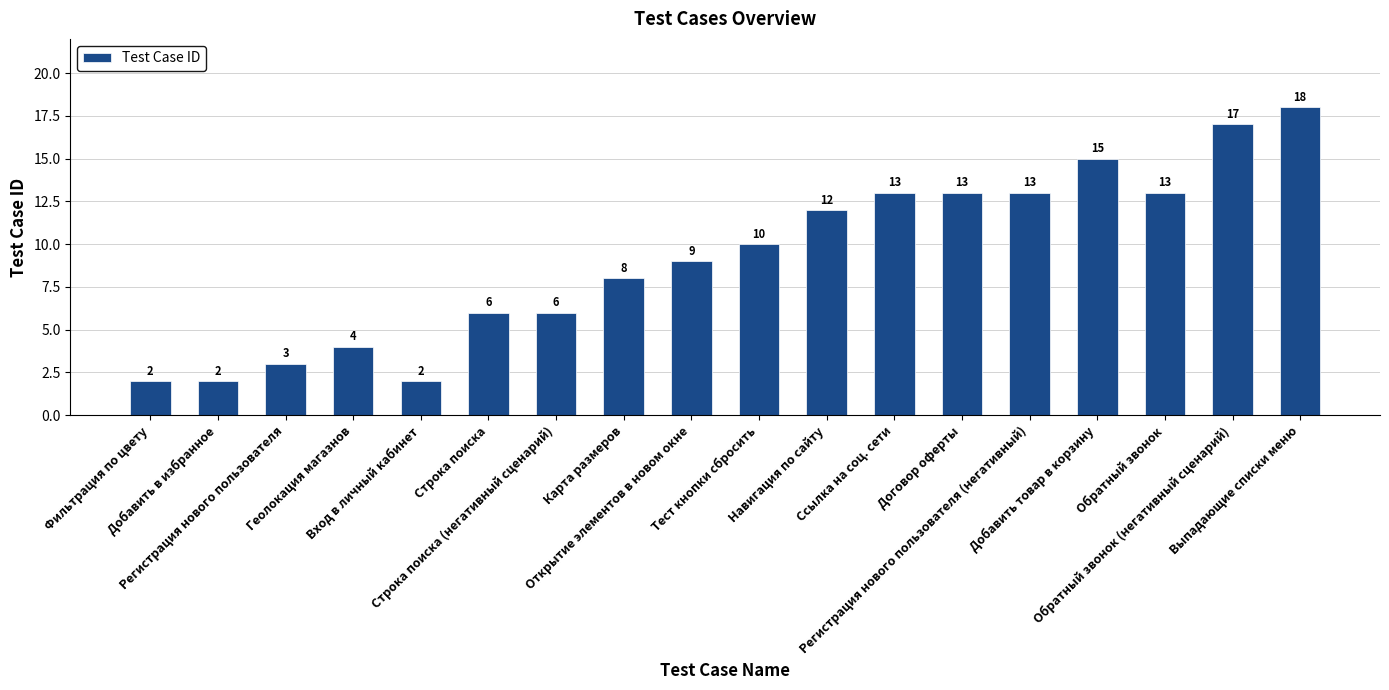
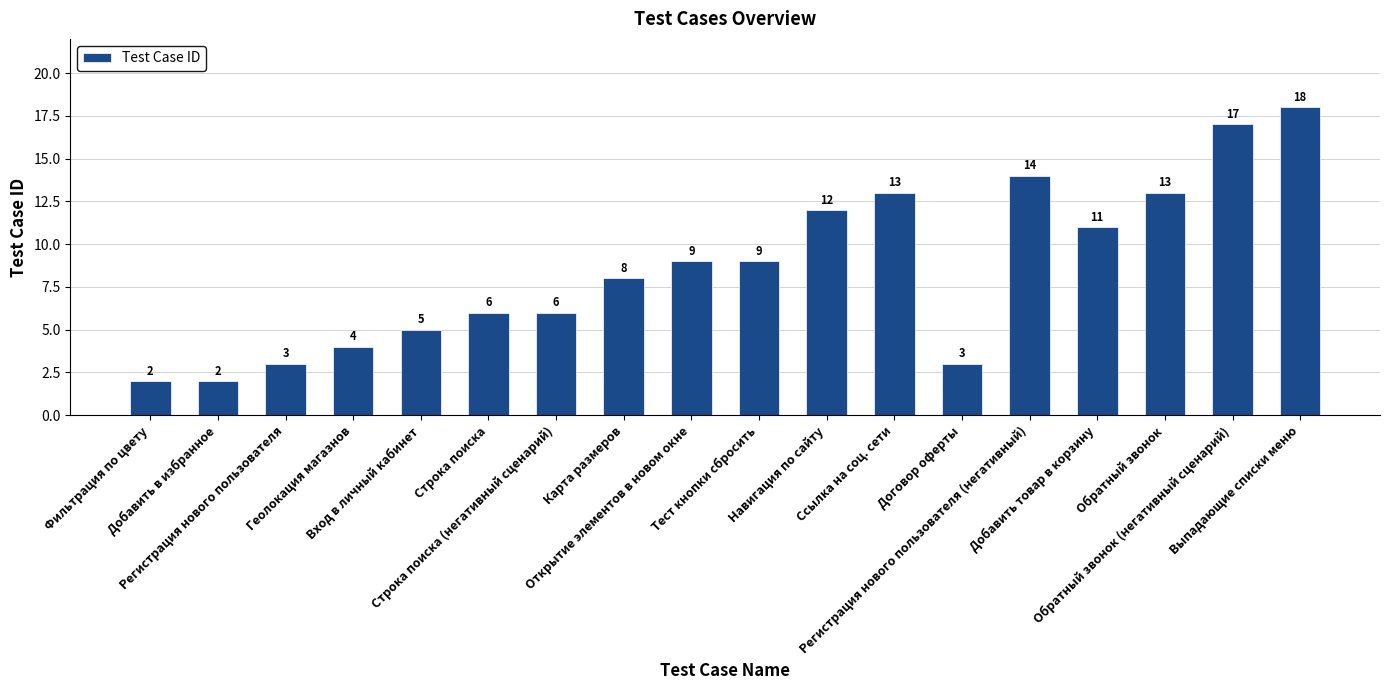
  {
    "Фильтрация по цвету": 2,
    "Добавить в избранное": 2,
    "Регистрация нового пользователя": 3,
    "Геолокация магазнов": 4,
-   "Вход в личный кабинет": 2,
+   "Вход в личный кабинет": 5,
    "Строка поиска": 6,
    "Строка поиска (негативный сценарий)": 6,
    "Карта размеров": 8,
    "Открытие элементов в новом окне": 9,
-   "Тест кнопки сбросить": 10,
+   "Тест кнопки сбросить": 9,
    "Навигация по сайту": 12,
    "Ссылка на соц. сети": 13,
-   "Договор оферты": 13,
-   "Регистрация нового пользователя (негативный)": 13,
-   "Добавить товар в корзину": 15,
+   "Договор оферты": 3,
+   "Регистрация нового пользователя (негативный)": 14,
+   "Добавить товар в корзину": 11,
    "Обратный звонок": 13,
    "Обратный звонок (негативный сценарий)": 17,
    "Выпадающие списки меню": 18
  }
